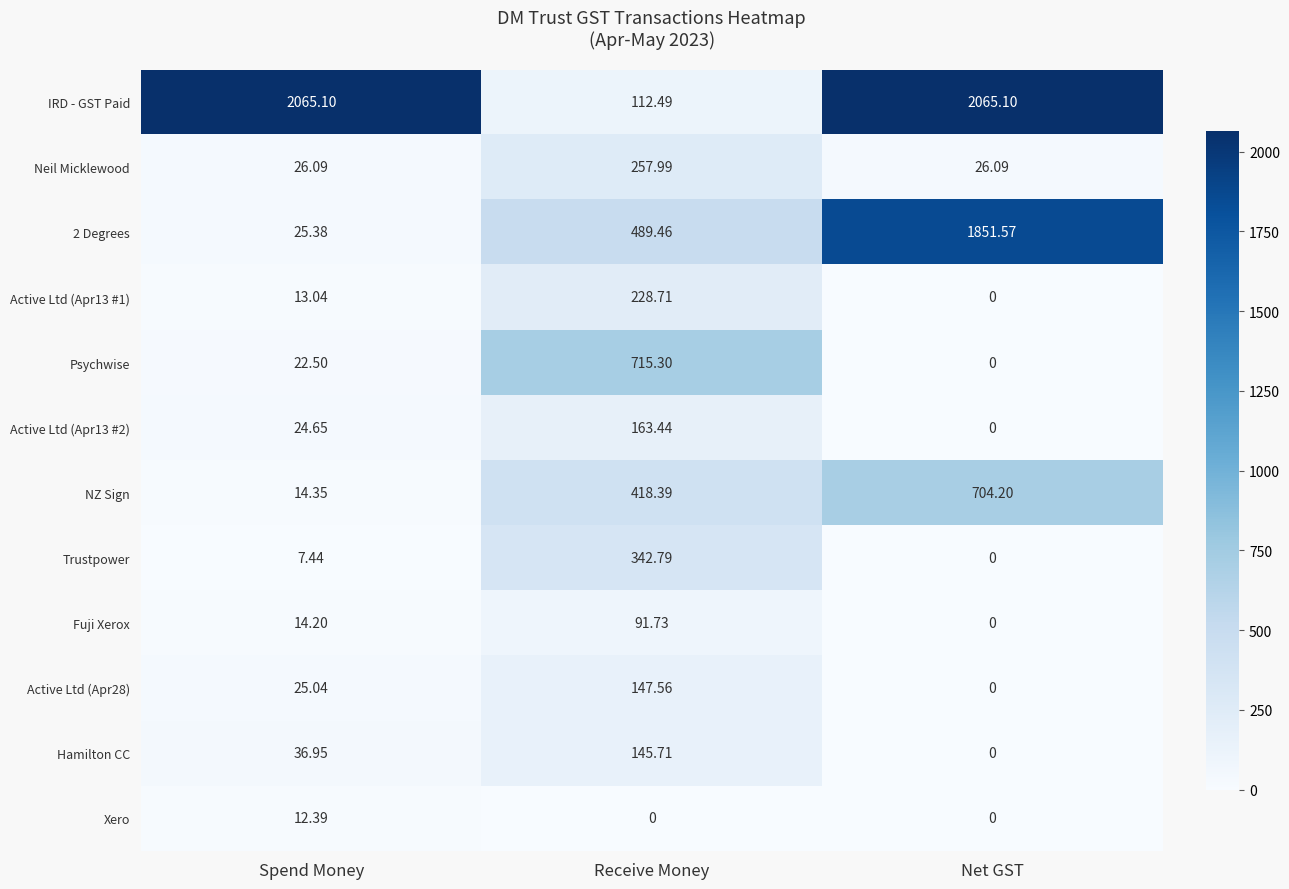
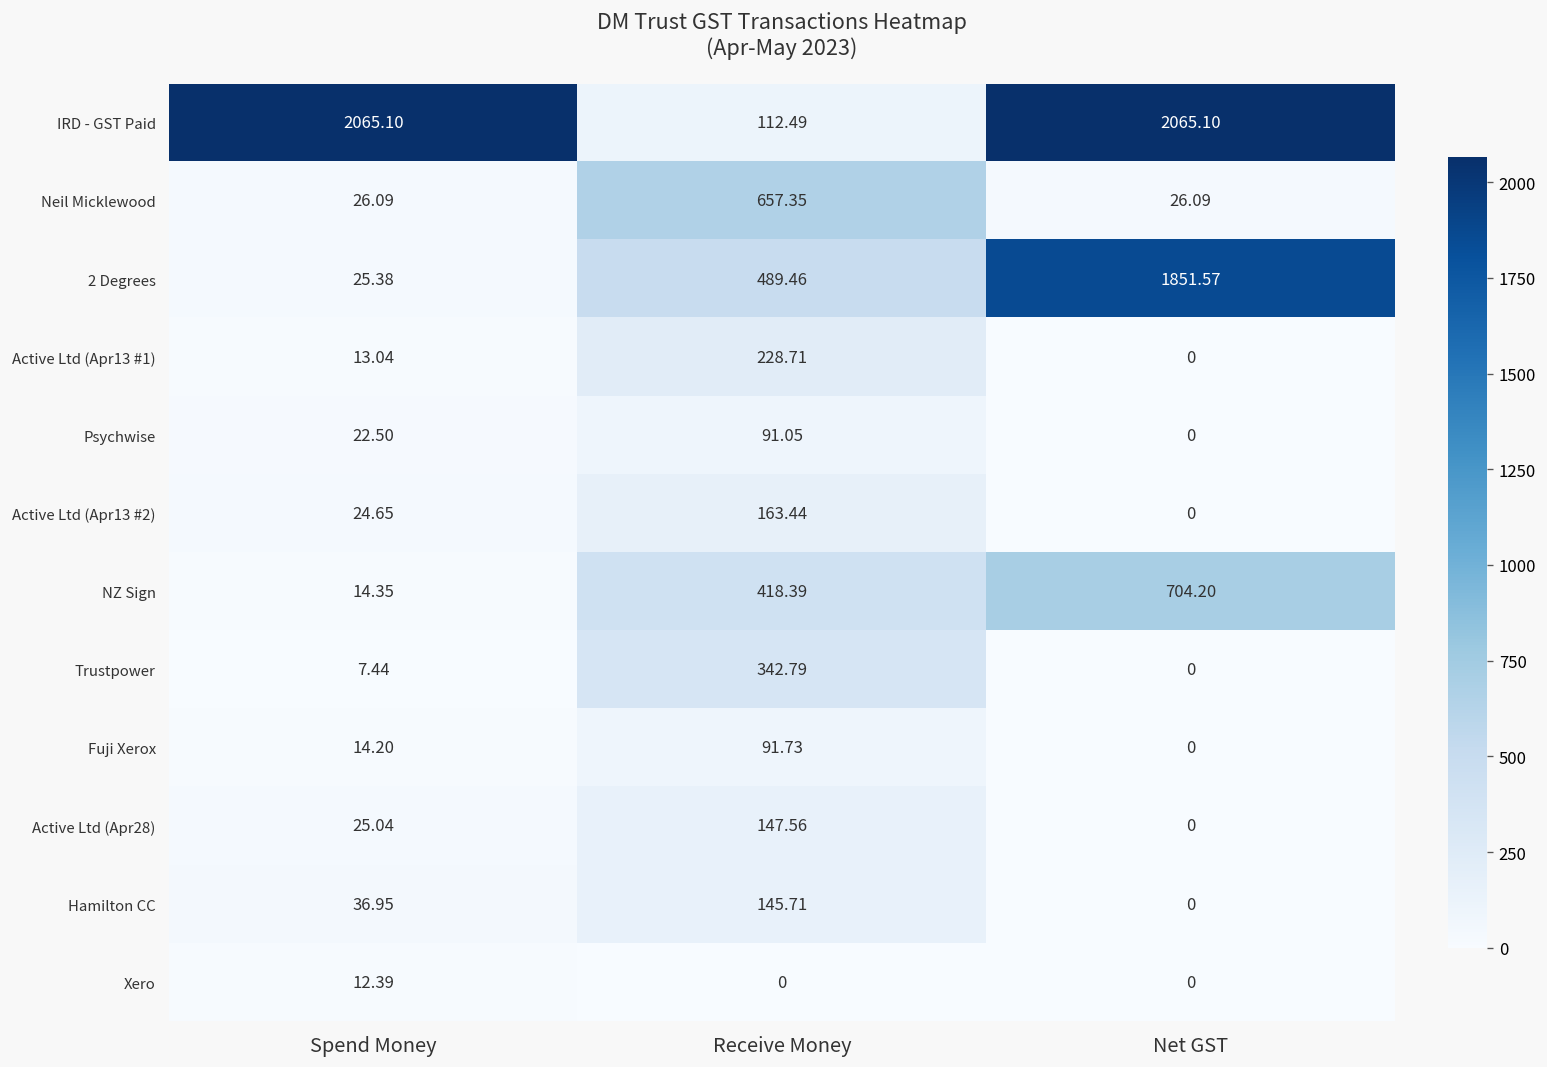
  {
    "IRD - GST Paid": {
      "Spend Money": 2065.10,
      "Receive Money": 112.49,
      "Net GST": 2065.10
    },
    "Neil Micklewood": {
      "Spend Money": 26.09,
-     "Receive Money": 257.99,
+     "Receive Money": 657.35,
      "Net GST": 26.09
    },
    "2 Degrees": {
      "Spend Money": 25.38,
      "Receive Money": 489.46,
      "Net GST": 1851.57
    },
    "Active Ltd (Apr13 #1)": {
      "Spend Money": 13.04,
      "Receive Money": 228.71,
      "Net GST": 0
    },
    "Psychwise": {
      "Spend Money": 22.50,
-     "Receive Money": 715.30,
+     "Receive Money": 91.05,
      "Net GST": 0
    },
    "Active Ltd (Apr13 #2)": {
      "Spend Money": 24.65,
      "Receive Money": 163.44,
      "Net GST": 0
    },
    "NZ Sign": {
      "Spend Money": 14.35,
      "Receive Money": 418.39,
      "Net GST": 704.20
    },
    "Trustpower": {
      "Spend Money": 7.44,
      "Receive Money": 342.79,
      "Net GST": 0
    },
    "Fuji Xerox": {
      "Spend Money": 14.20,
      "Receive Money": 91.73,
      "Net GST": 0
    },
    "Active Ltd (Apr28)": {
      "Spend Money": 25.04,
      "Receive Money": 147.56,
      "Net GST": 0
    },
    "Hamilton CC": {
      "Spend Money": 36.95,
      "Receive Money": 145.71,
      "Net GST": 0
    },
    "Xero": {
      "Spend Money": 12.39,
      "Receive Money": 0,
      "Net GST": 0
    }
  }
